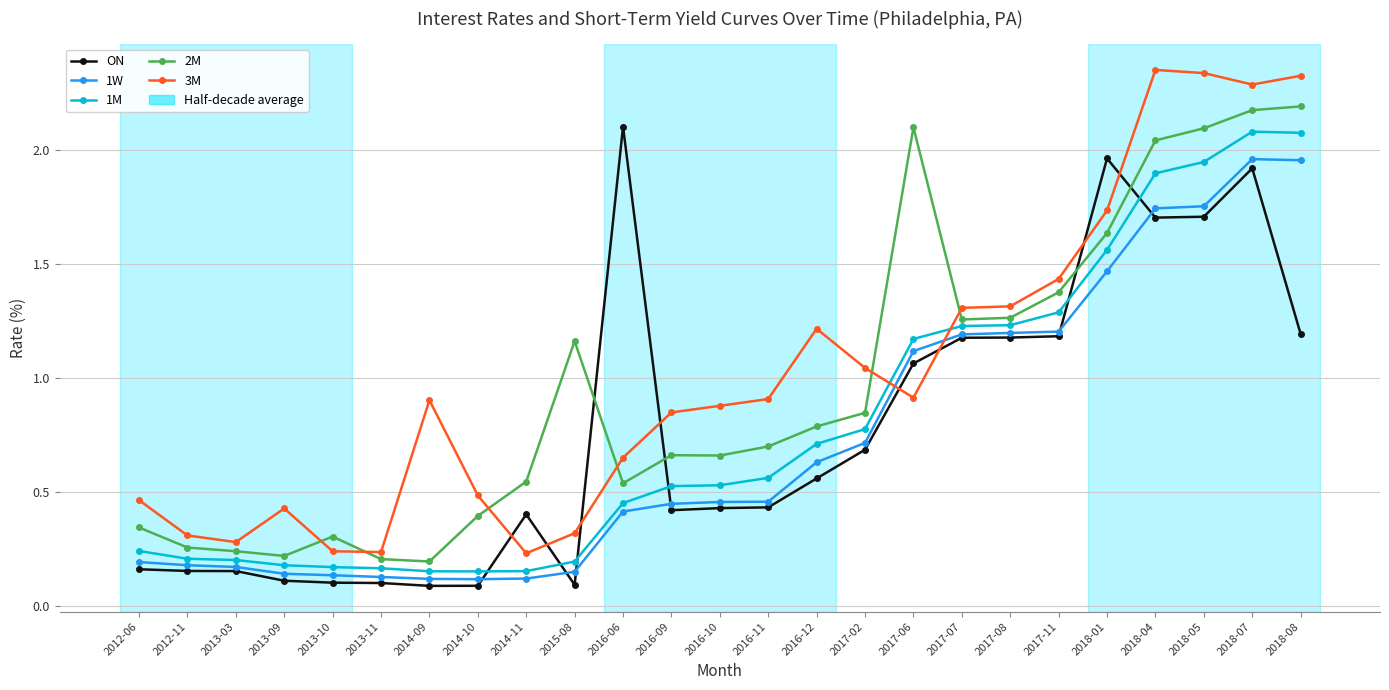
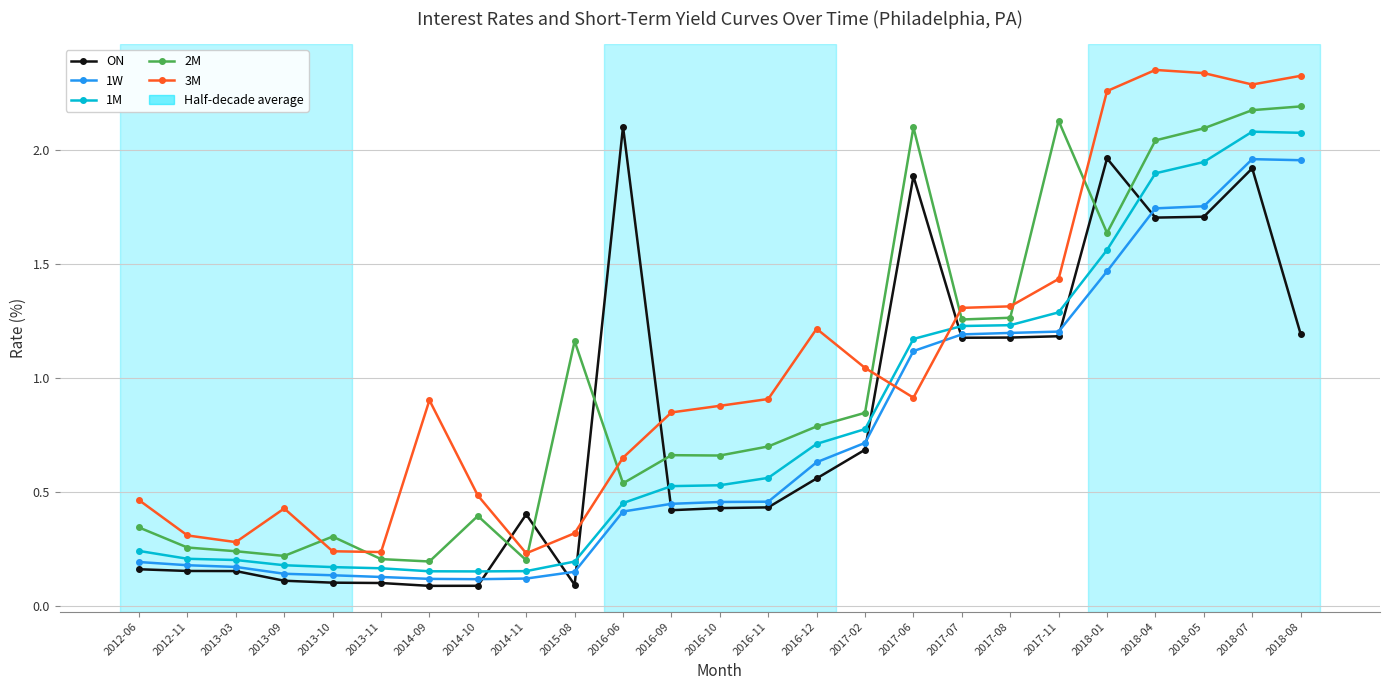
  {
    "ON": {
      "2012-06": 0.16,
      "2012-11": 0.16,
      "2013-03": 0.16,
      "2013-09": 0.11,
      "2013-10": 0.10,
      "2013-11": 0.10,
      "2014-09": 0.09,
      "2014-10": 0.09,
      "2014-11": 0.40,
      "2015-08": 0.09,
      "2016-06": 2.10,
      "2016-09": 0.42,
      "2016-10": 0.43,
      "2016-11": 0.43,
      "2016-12": 0.56,
      "2017-02": 0.69,
-     "2017-06": 1.06,
+     "2017-06": 1.88,
      "2017-07": 1.18,
      "2017-08": 1.18,
      "2017-11": 1.18,
      "2018-01": 1.96,
      "2018-04": 1.70,
      "2018-05": 1.71,
      "2018-07": 1.92,
      "2018-08": 1.19
    },
    "2M": {
      "2012-06": 0.35,
      "2012-11": 0.26,
      "2013-03": 0.24,
      "2013-09": 0.22,
      "2013-10": 0.31,
      "2013-11": 0.21,
      "2014-09": 0.20,
      "2014-10": 0.40,
-     "2014-11": 0.55,
+     "2014-11": 0.20,
      "2015-08": 1.16,
      "2016-06": 0.54,
      "2016-09": 0.66,
      "2016-10": 0.66,
      "2016-11": 0.70,
      "2016-12": 0.79,
      "2017-02": 0.85,
      "2017-06": 2.10,
      "2017-07": 1.26,
      "2017-08": 1.26,
-     "2017-11": 1.38,
+     "2017-11": 2.13,
      "2018-01": 1.64,
      "2018-04": 2.04,
      "2018-05": 2.09,
      "2018-07": 2.17,
      "2018-08": 2.19
    },
    "3M": {
      "2012-06": 0.47,
      "2012-11": 0.31,
      "2013-03": 0.28,
      "2013-09": 0.43,
      "2013-10": 0.24,
      "2013-11": 0.24,
      "2014-09": 0.90,
      "2014-10": 0.49,
      "2014-11": 0.23,
      "2015-08": 0.32,
      "2016-06": 0.65,
      "2016-09": 0.85,
      "2016-10": 0.88,
      "2016-11": 0.91,
      "2016-12": 1.22,
      "2017-02": 1.04,
      "2017-06": 0.91,
      "2017-07": 1.31,
      "2017-08": 1.31,
      "2017-11": 1.43,
-     "2018-01": 1.73,
+     "2018-01": 2.26,
      "2018-04": 2.35,
      "2018-05": 2.34,
      "2018-07": 2.29,
      "2018-08": 2.32
    }
  }
